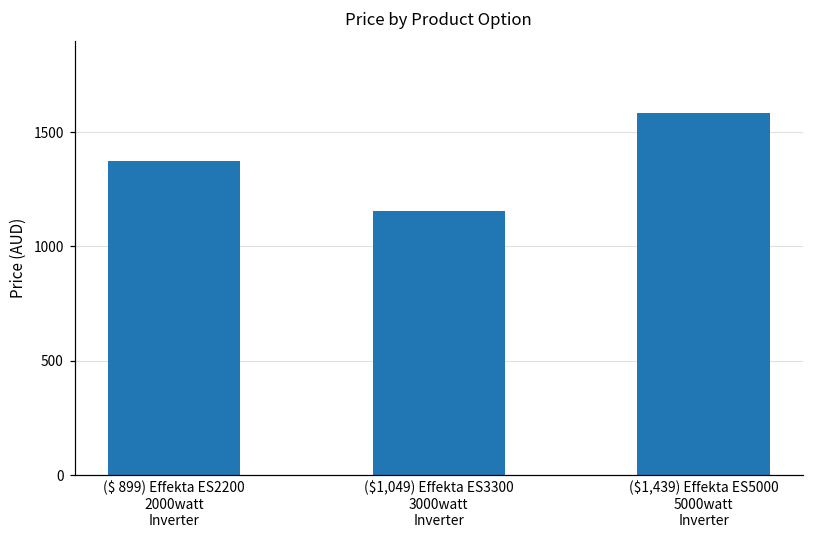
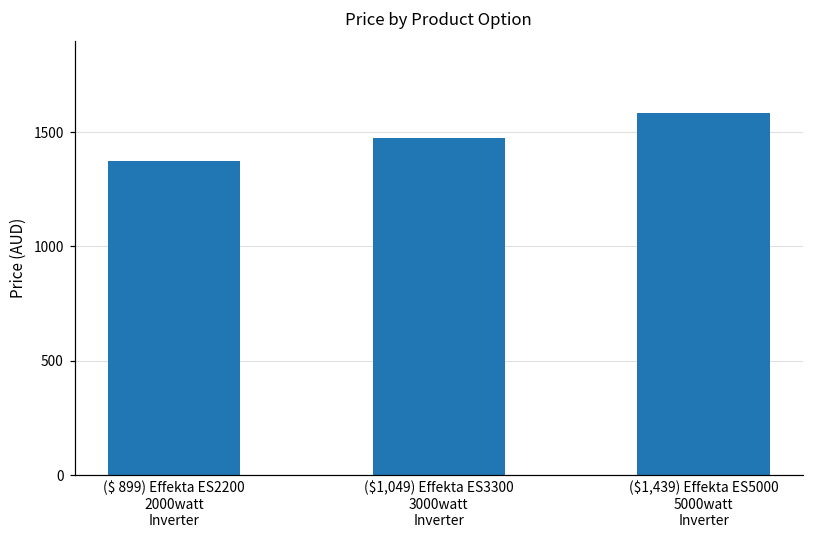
  {
    "($ 899) Effekta ES2200 2000watt Inverter": 1370,
-   "($1,049) Effekta ES3300 3000watt Inverter": 1150,
+   "($1,049) Effekta ES3300 3000watt Inverter": 1470,
    "($1,439) Effekta ES5000 5000watt Inverter": 1580
  }
